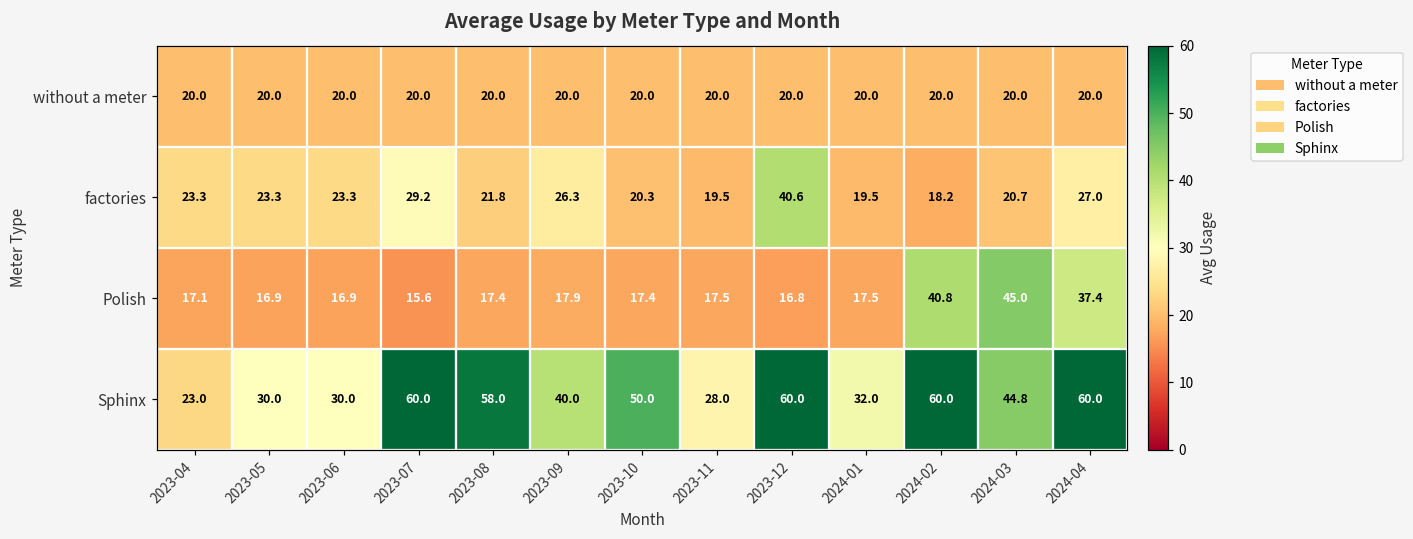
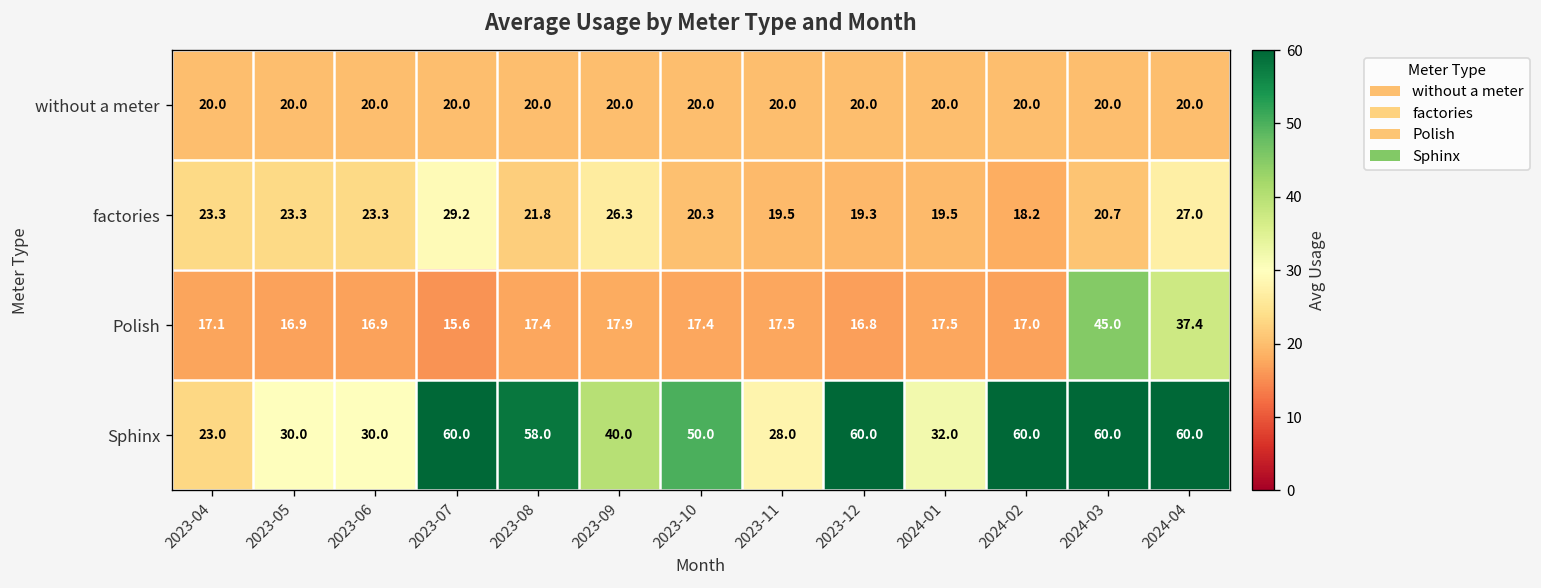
  {
    "without a meter": {
      "2023-04": 20.0,
      "2023-05": 20.0,
      "2023-06": 20.0,
      "2023-07": 20.0,
      "2023-08": 20.0,
      "2023-09": 20.0,
      "2023-10": 20.0,
      "2023-11": 20.0,
      "2023-12": 20.0,
      "2024-01": 20.0,
      "2024-02": 20.0,
      "2024-03": 20.0,
      "2024-04": 20.0
    },
    "factories": {
      "2023-04": 23.3,
      "2023-05": 23.3,
      "2023-06": 23.3,
      "2023-07": 29.2,
      "2023-08": 21.8,
      "2023-09": 26.3,
      "2023-10": 20.3,
      "2023-11": 19.5,
-     "2023-12": 40.6,
+     "2023-12": 19.3,
      "2024-01": 19.5,
      "2024-02": 18.2,
      "2024-03": 20.7,
      "2024-04": 27.0
    },
    "Polish": {
      "2023-04": 17.1,
      "2023-05": 16.9,
      "2023-06": 16.9,
      "2023-07": 15.6,
      "2023-08": 17.4,
      "2023-09": 17.9,
      "2023-10": 17.4,
      "2023-11": 17.5,
      "2023-12": 16.8,
      "2024-01": 17.5,
-     "2024-02": 40.8,
+     "2024-02": 17.0,
      "2024-03": 45.0,
      "2024-04": 37.4
    },
    "Sphinx": {
      "2023-04": 23.0,
      "2023-05": 30.0,
      "2023-06": 30.0,
      "2023-07": 60.0,
      "2023-08": 58.0,
      "2023-09": 40.0,
      "2023-10": 50.0,
      "2023-11": 28.0,
      "2023-12": 60.0,
      "2024-01": 32.0,
      "2024-02": 60.0,
-     "2024-03": 44.8,
+     "2024-03": 60.0,
      "2024-04": 60.0
    }
  }
